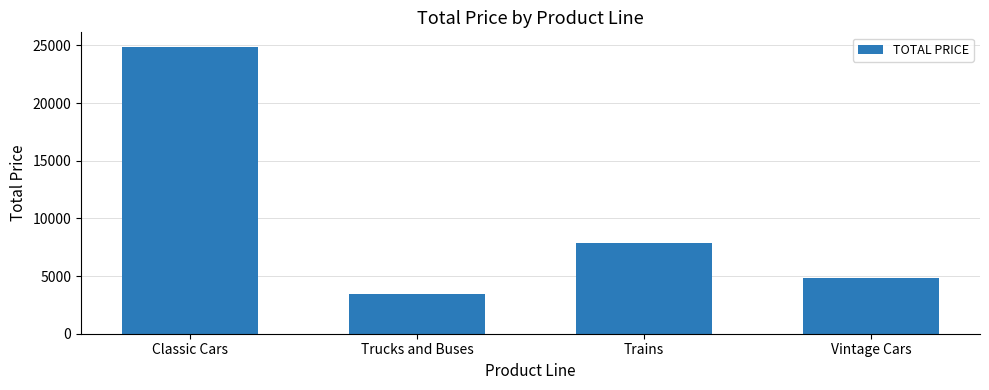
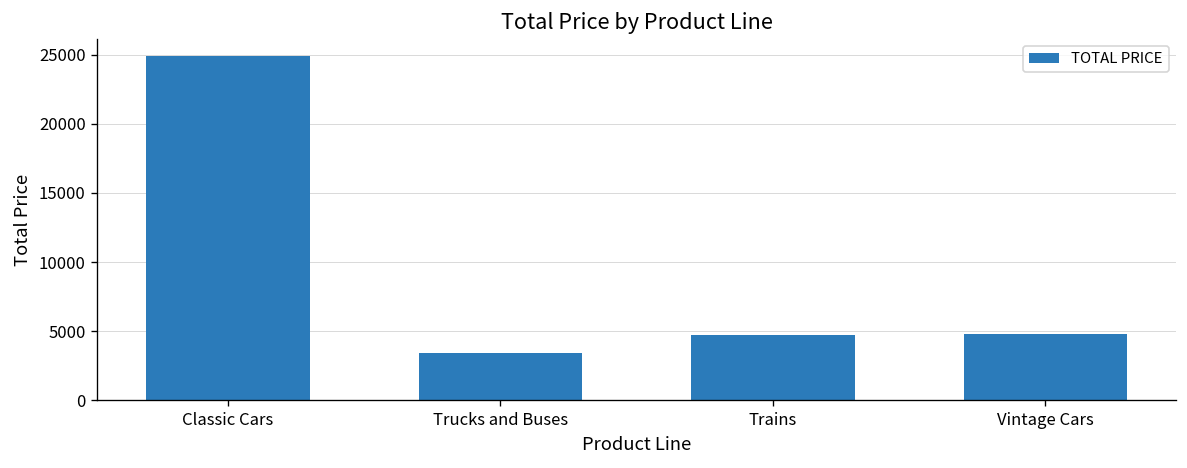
  {
    "Classic Cars": 24900,
    "Trucks and Buses": 3400,
-   "Trains": 7900,
+   "Trains": 4700,
    "Vintage Cars": 4800
  }
